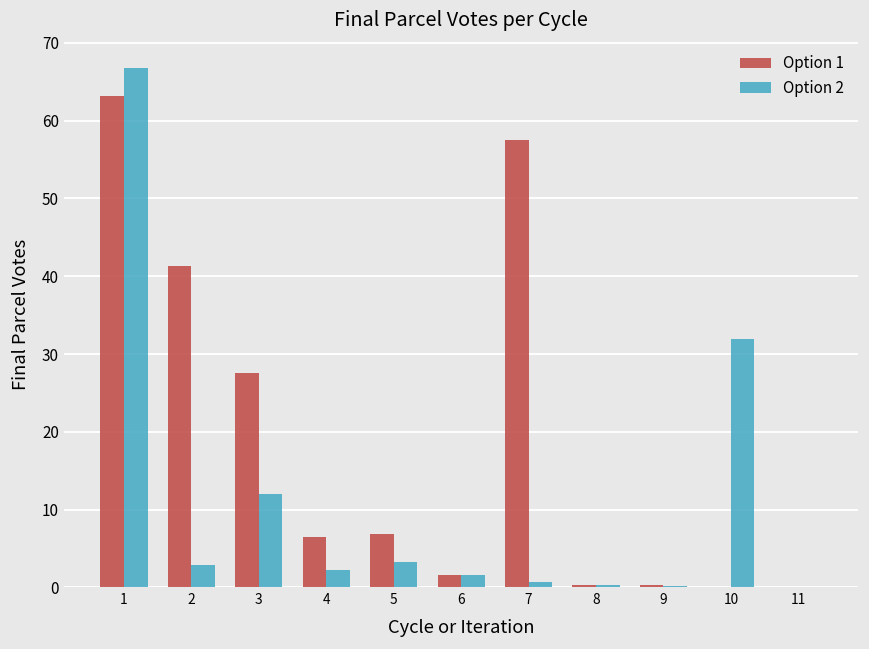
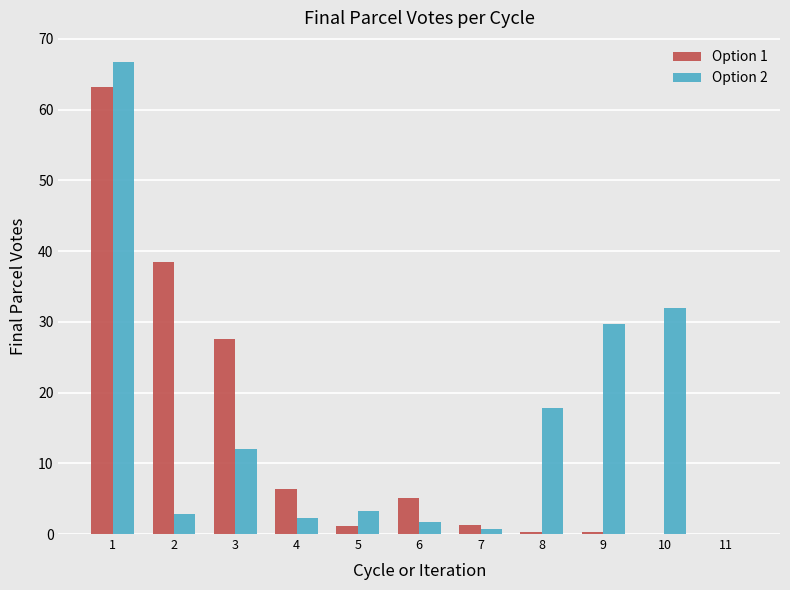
  {
    "Option 1": {
      "1": 63,
-     "2": 41,
+     "2": 39,
      "3": 28,
      "4": 6,
-     "5": 7,
-     "6": 2,
-     "7": 58
+     "5": 1,
+     "6": 5,
+     "7": 1
    },
    "Option 2": {
      "1": 67,
      "2": 3,
      "3": 12,
      "4": 2,
      "5": 3,
      "6": 2,
      "7": 1,
-     "8": 0,
-     "9": 0,
+     "8": 18,
+     "9": 30,
      "10": 32
    }
  }
